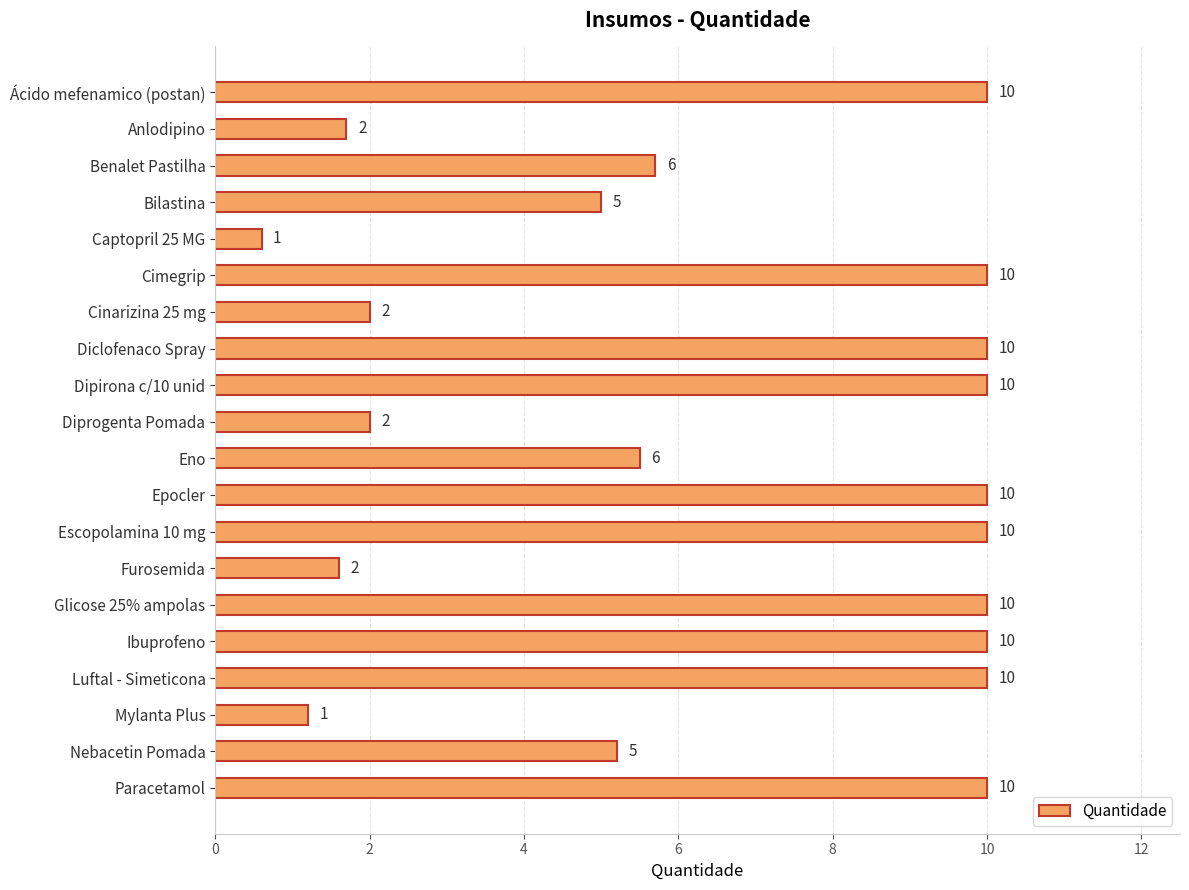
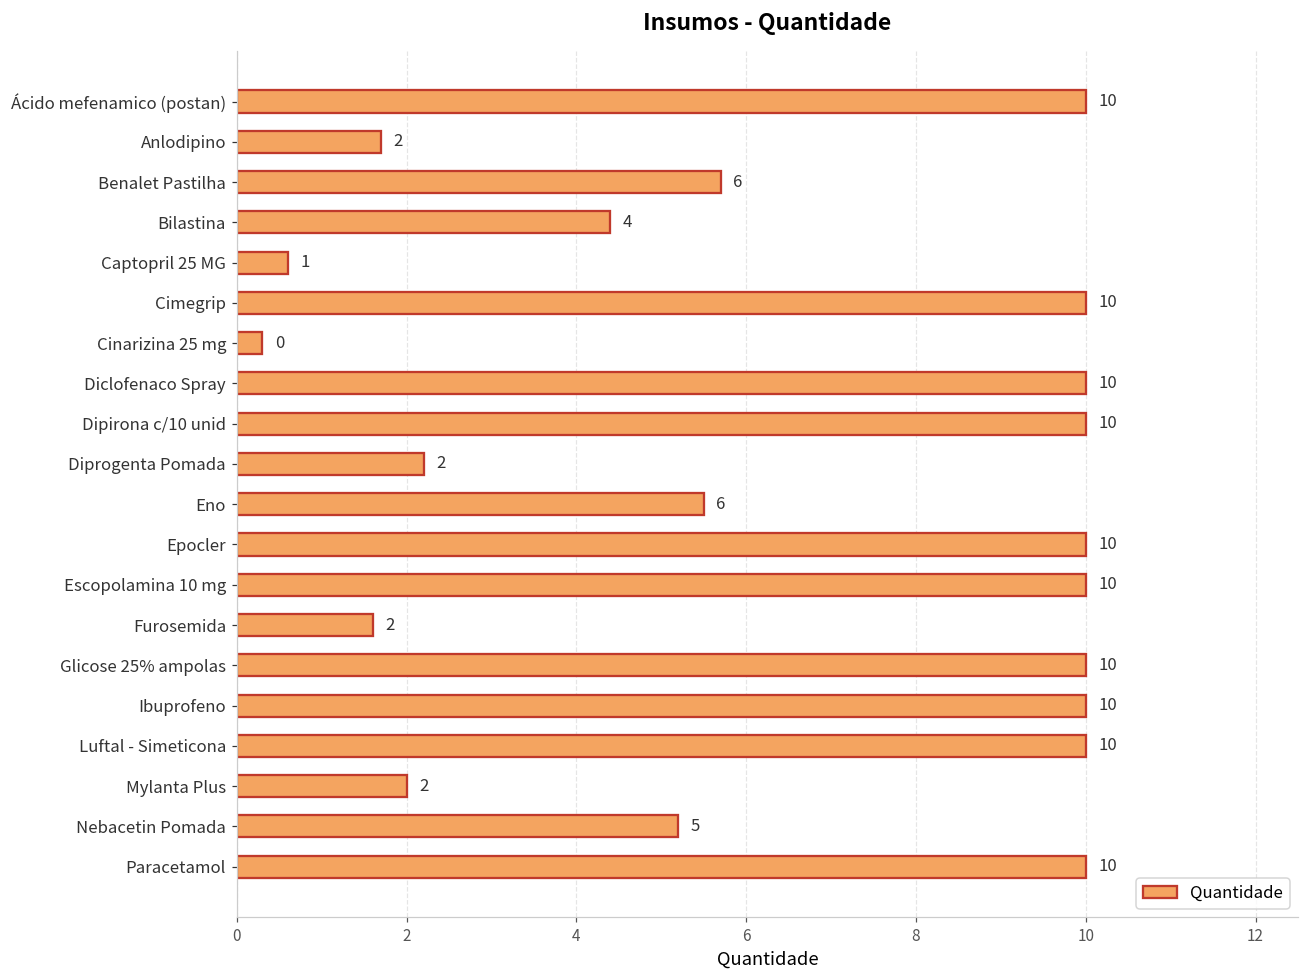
  {
    "Ácido mefenamico (postan)": 10,
    "Anlodipino": 2,
    "Benalet Pastilha": 6,
-   "Bilastina": 5,
+   "Bilastina": 4,
    "Captopril 25 MG": 1,
    "Cimegrip": 10,
-   "Cinarizina 25 mg": 2,
+   "Cinarizina 25 mg": 0,
    "Diclofenaco Spray": 10,
    "Dipirona c/10 unid": 10,
-   "Diprogenta Pomada": 2.0,
+   "Diprogenta Pomada": 2.2,
    "Eno": 6,
    "Epocler": 10,
    "Escopolamina 10 mg": 10,
    "Furosemida": 2,
    "Glicose 25% ampolas": 10,
    "Ibuprofeno": 10,
    "Luftal - Simeticona": 10,
-   "Mylanta Plus": 1,
+   "Mylanta Plus": 2,
    "Nebacetin Pomada": 5,
    "Paracetamol": 10
  }
